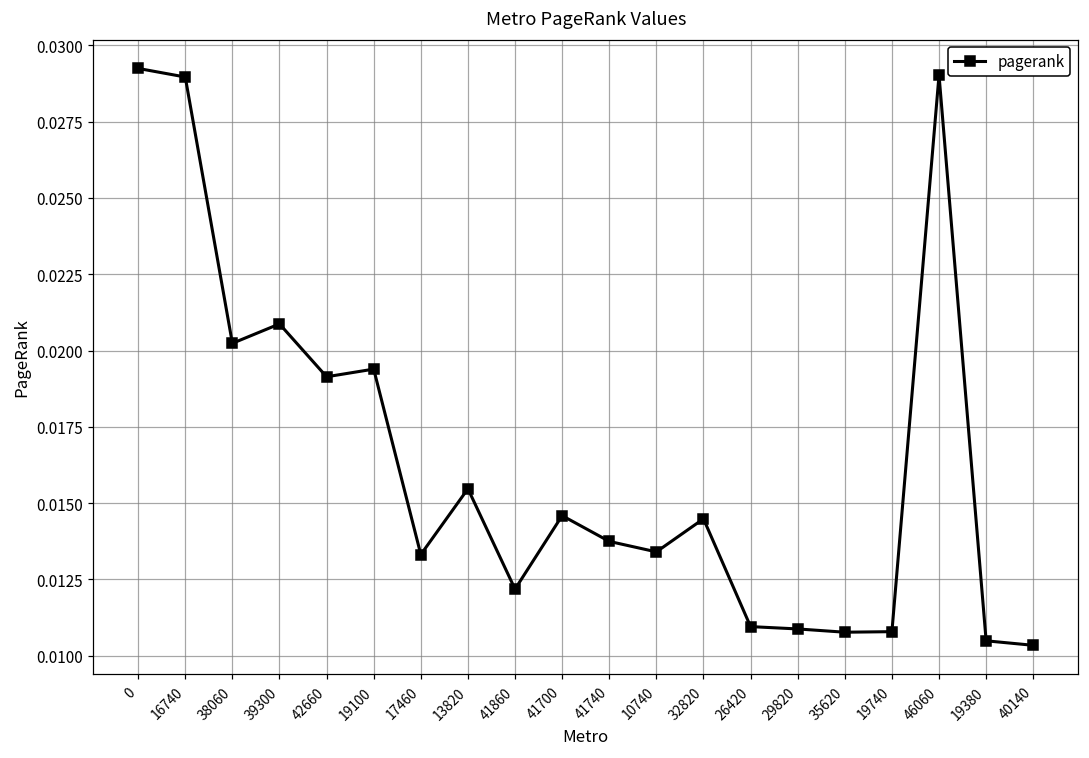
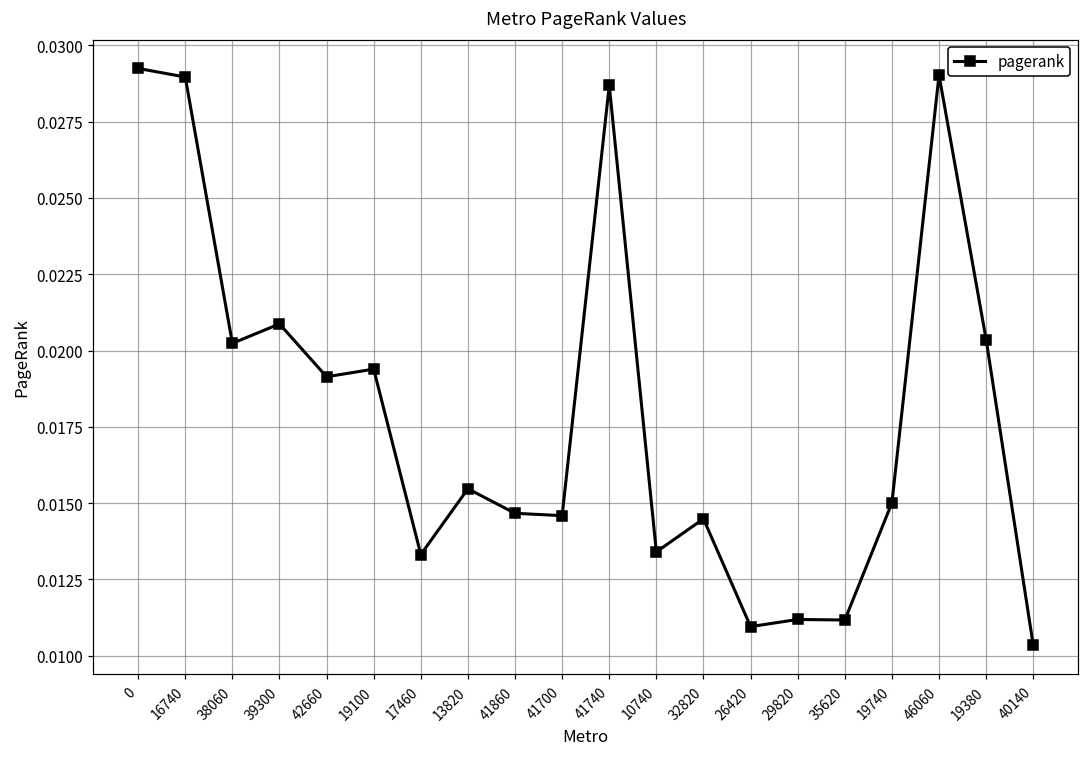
  {
    "0": 0.0292,
    "16740": 0.0290,
    "38060": 0.0202,
    "39300": 0.0209,
    "42660": 0.0191,
    "19100": 0.0194,
    "17460": 0.0133,
    "13820": 0.0155,
-   "41860": 0.0122,
+   "41860": 0.0147,
    "41700": 0.0146,
-   "41740": 0.0137,
+   "41740": 0.0287,
    "10740": 0.0134,
    "32820": 0.0145,
    "26420": 0.0110,
-   "29820": 0.0109,
-   "35620": 0.0108,
-   "19740": 0.0108,
+   "29820": 0.0112,
+   "35620": 0.0112,
+   "19740": 0.0150,
    "46060": 0.0290,
-   "19380": 0.0105,
+   "19380": 0.0204,
    "40140": 0.0103
  }
